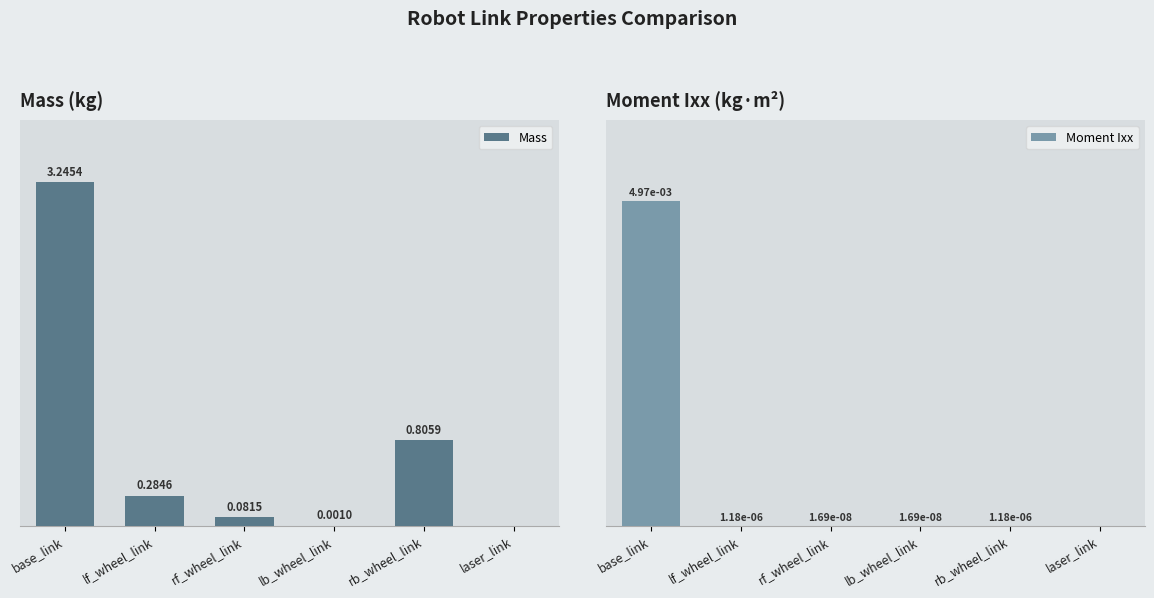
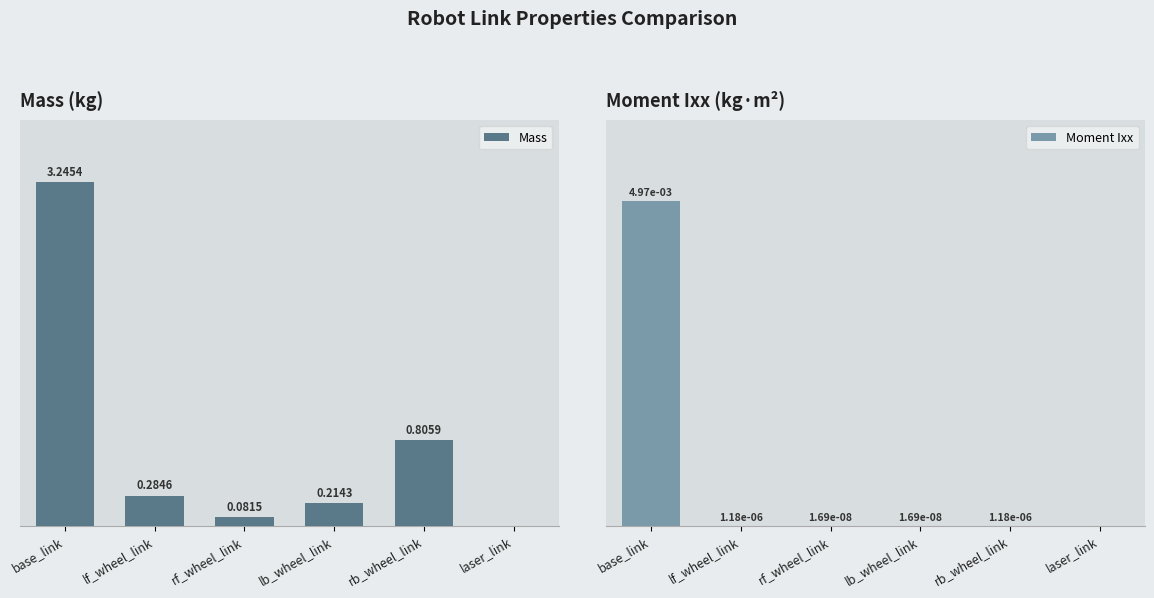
  {
    "Mass (kg)": {
      "base_link": "3.2454",
      "lf_wheel_link": "0.2846",
      "rf_wheel_link": "0.0815",
-     "lb_wheel_link": "0.0010",
+     "lb_wheel_link": "0.2143",
      "rb_wheel_link": "0.8059"
    },
    "Moment Ixx (kg·m²)": {
      "base_link": "4.97e-03",
      "lf_wheel_link": "1.18e-06",
      "rf_wheel_link": "1.69e-08",
      "lb_wheel_link": "1.69e-08",
      "rb_wheel_link": "1.18e-06"
    }
  }
